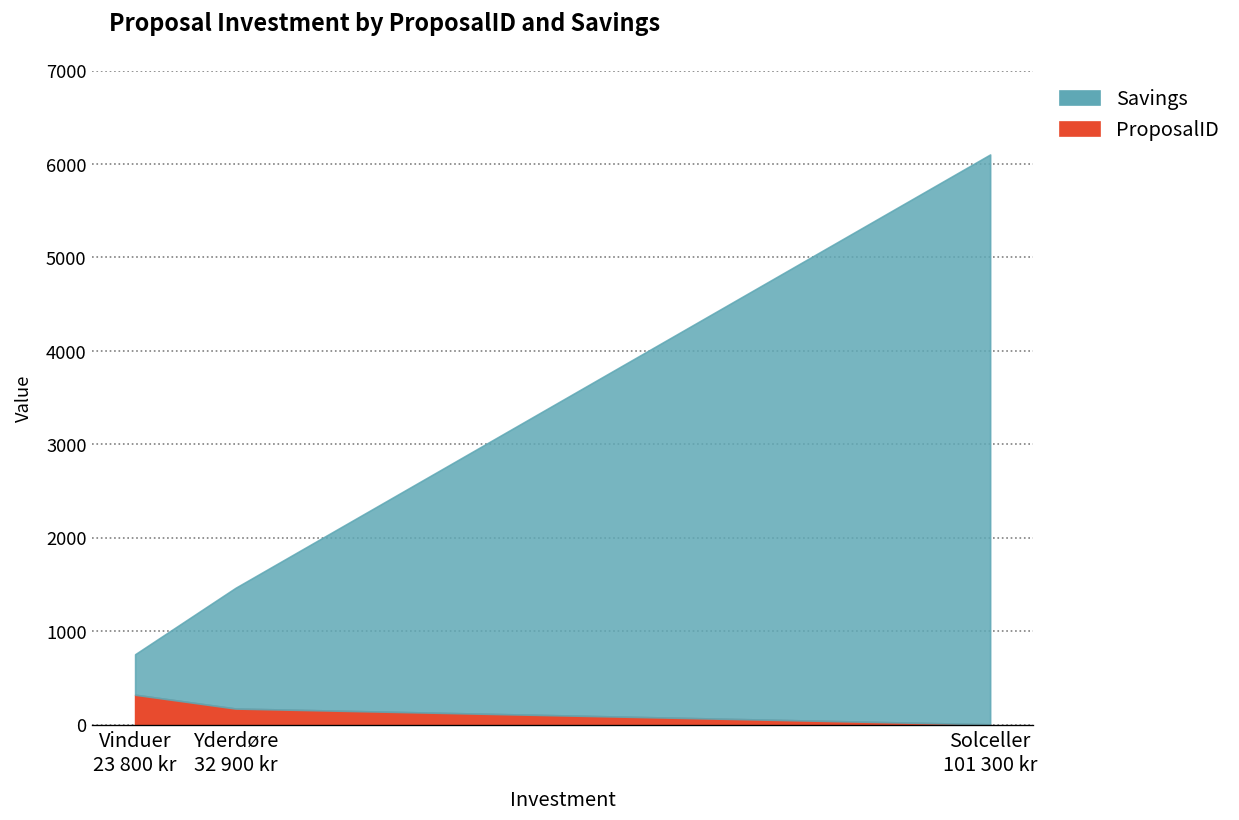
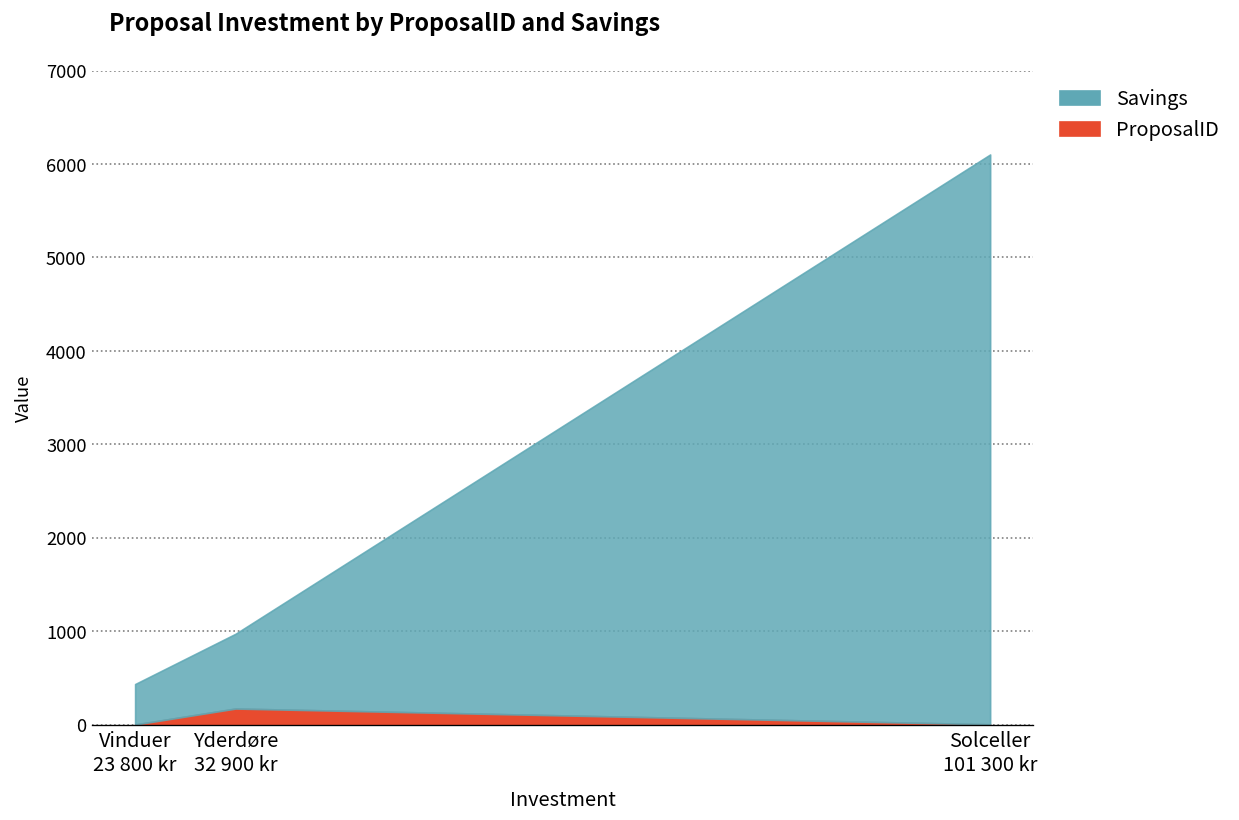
  {
    "ProposalID": {
-     "Vinduer 23 800 kr": 300,
+     "Vinduer 23 800 kr": 0,
      "Yderdøre 32 900 kr": 200
    },
    "Savings": {
      "Vinduer 23 800 kr": 400,
-     "Yderdøre 32 900 kr": 1300,
+     "Yderdøre 32 900 kr": 800,
      "Solceller 101 300 kr": 6100
    }
  }
